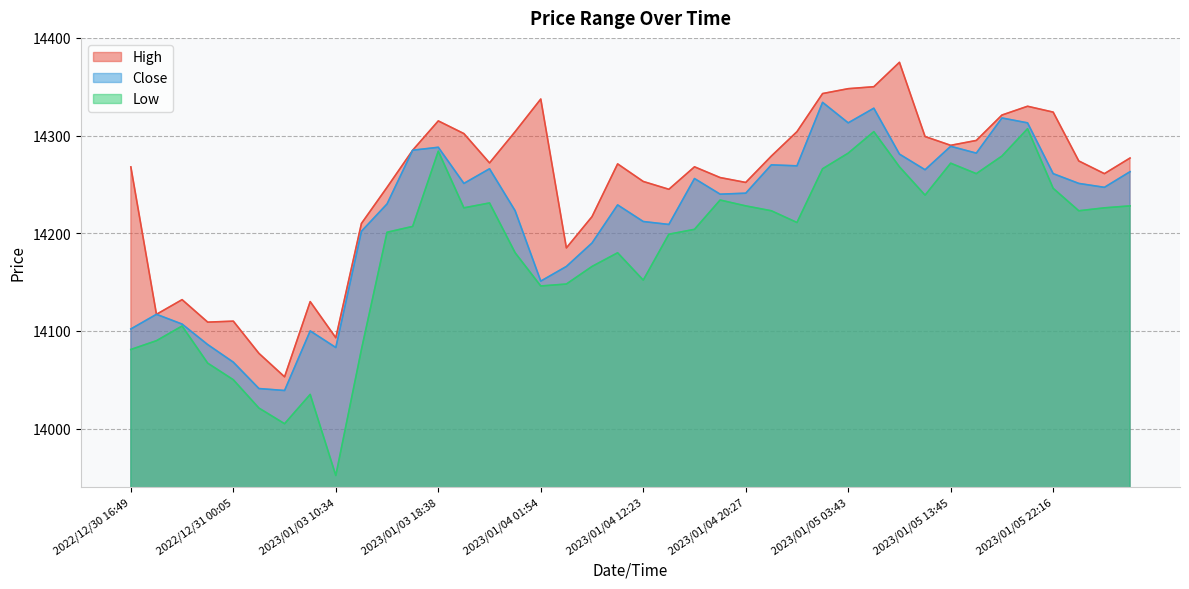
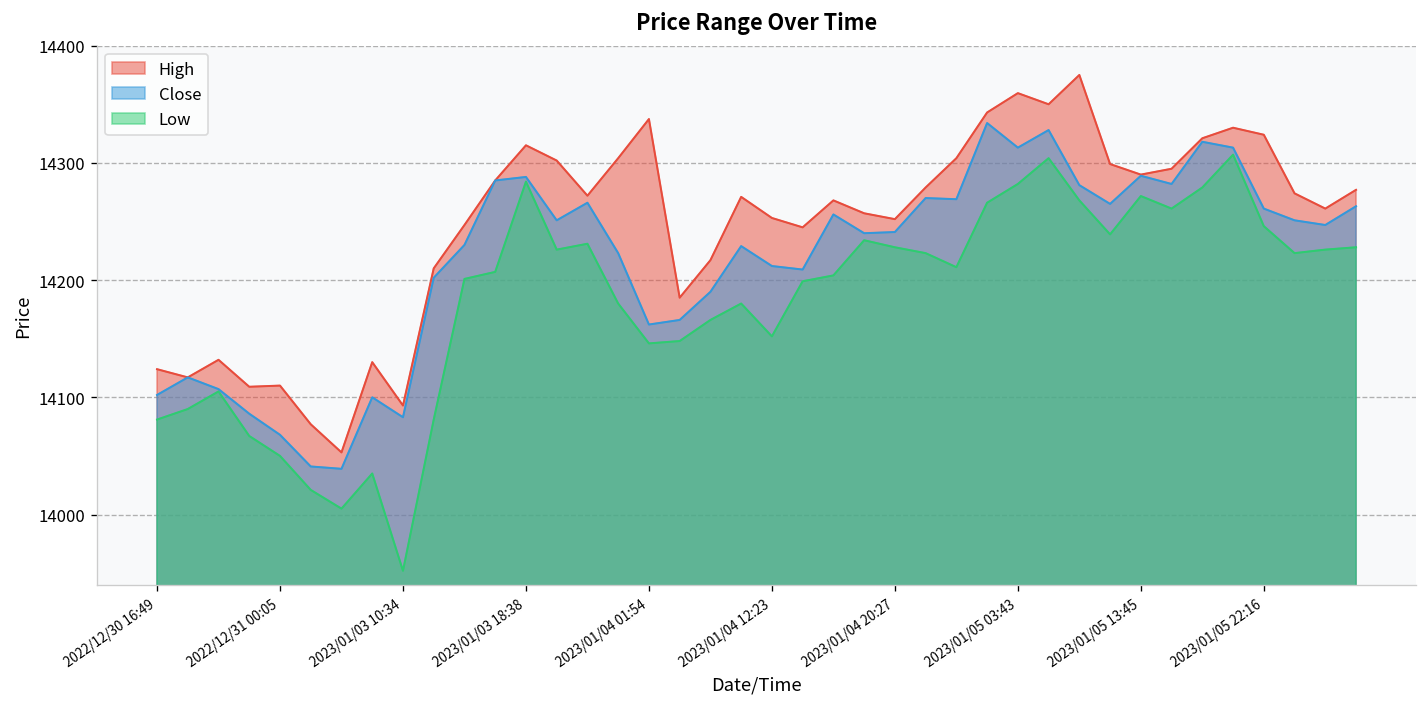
  {
    "High": {
-     "2022/12/30 16:49": 14270,
+     "2022/12/30 16:49": 14120,
      "2022/12/31 00:05": 14110,
      "2023/01/03 10:34": 14090,
      "2023/01/03 18:38": 14320,
      "2023/01/04 01:54": 14340,
      "2023/01/04 12:23": 14250,
      "2023/01/04 20:27": 14250,
-     "2023/01/05 03:43": 14350,
+     "2023/01/05 03:43": 14360,
      "2023/01/05 22:16": 14320
    },
    "Close": {
      "2022/12/30 16:49": 14100,
      "2022/12/31 00:05": 14070,
      "2023/01/03 10:34": 14080,
      "2023/01/03 18:38": 14290,
-     "2023/01/04 01:54": 14150,
+     "2023/01/04 01:54": 14160,
      "2023/01/04 12:23": 14210,
      "2023/01/04 20:27": 14240,
      "2023/01/05 03:43": 14310,
      "2023/01/05 22:16": 14260
    },
    "Low": {
      "2022/12/30 16:49": 14080,
      "2022/12/31 00:05": 14050,
      "2023/01/03 10:34": 13950,
      "2023/01/03 18:38": 14280,
      "2023/01/04 01:54": 14150,
      "2023/01/04 12:23": 14150,
      "2023/01/04 20:27": 14230,
      "2023/01/05 03:43": 14280,
      "2023/01/05 13:45": 14270,
      "2023/01/05 22:16": 14250
    }
  }
